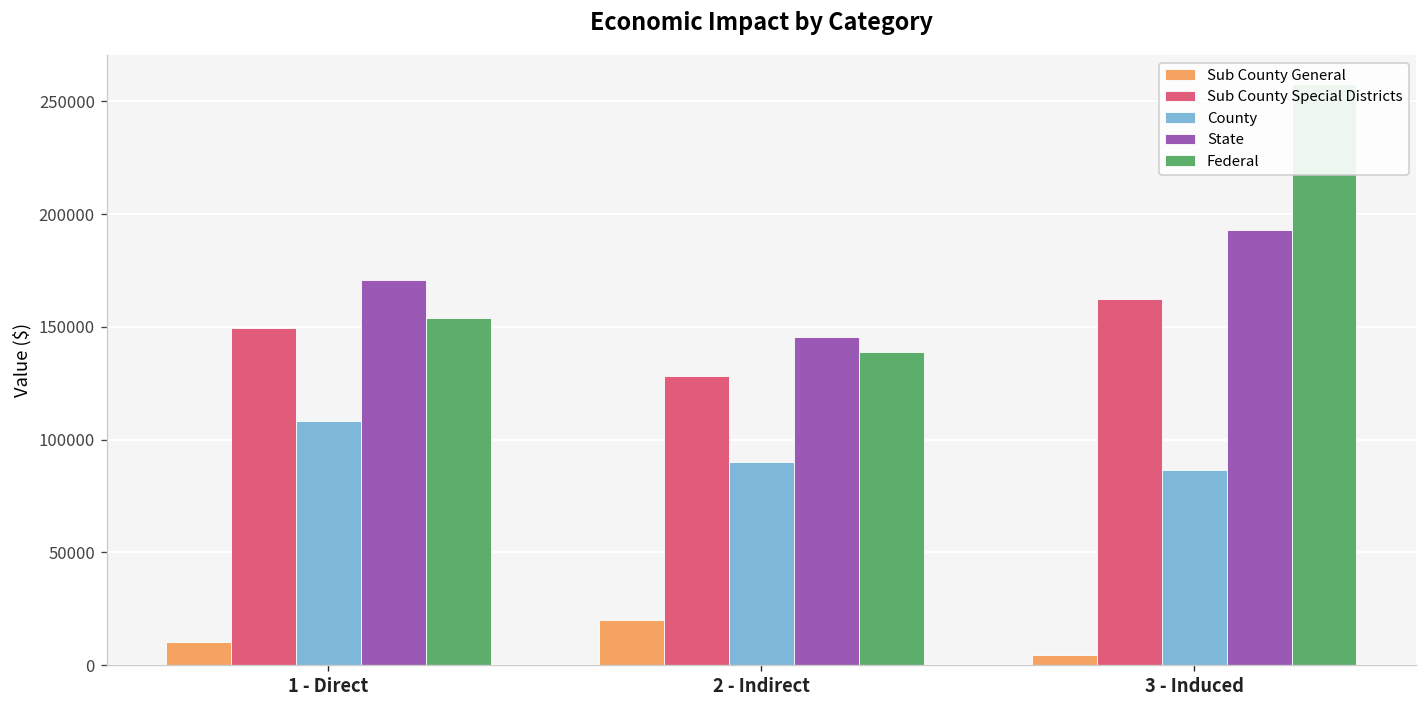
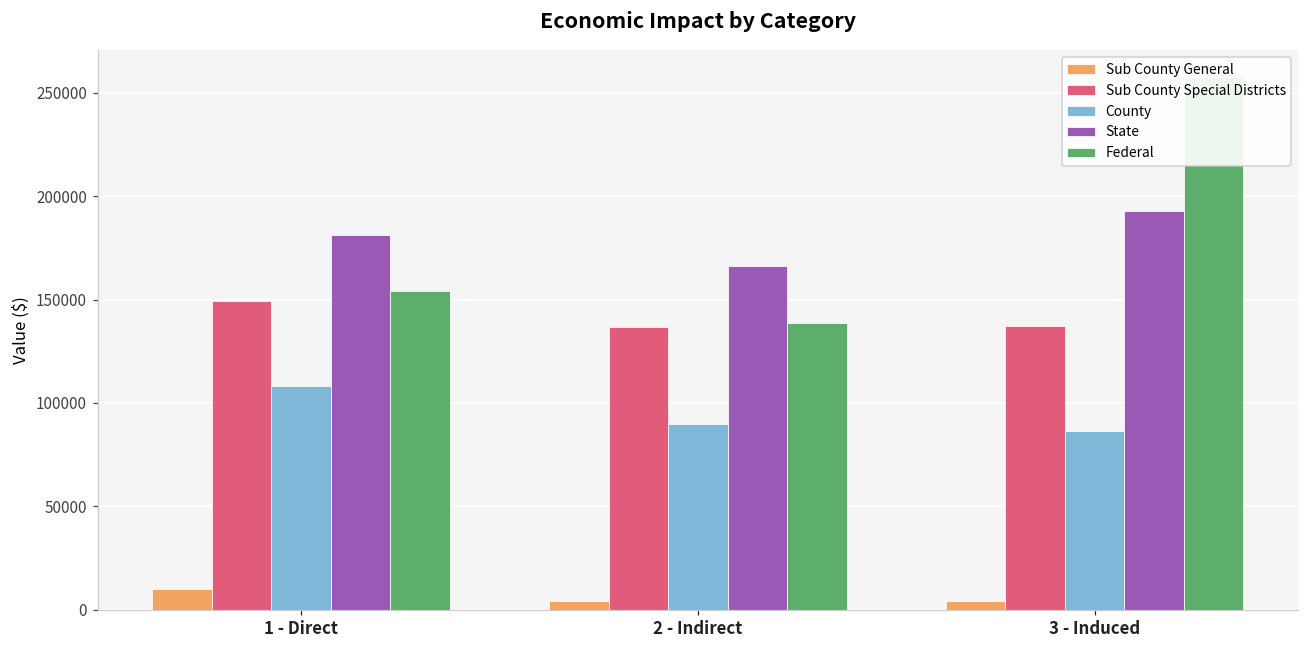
  {
    "Sub County General": {
      "1 - Direct": 10000,
-     "2 - Indirect": 20000,
+     "2 - Indirect": 4000,
      "3 - Induced": 4000
    },
    "Sub County Special Districts": {
      "1 - Direct": 149000,
-     "2 - Indirect": 128000,
-     "3 - Induced": 162000
+     "2 - Indirect": 137000,
+     "3 - Induced": 137000
    },
    "County": {
      "1 - Direct": 108000,
      "2 - Indirect": 90000,
      "3 - Induced": 87000
    },
    "State": {
-     "1 - Direct": 171000,
-     "2 - Indirect": 146000,
+     "1 - Direct": 181000,
+     "2 - Indirect": 166000,
      "3 - Induced": 193000
    },
    "Federal": {
      "1 - Direct": 154000,
      "2 - Indirect": 139000
    }
  }
